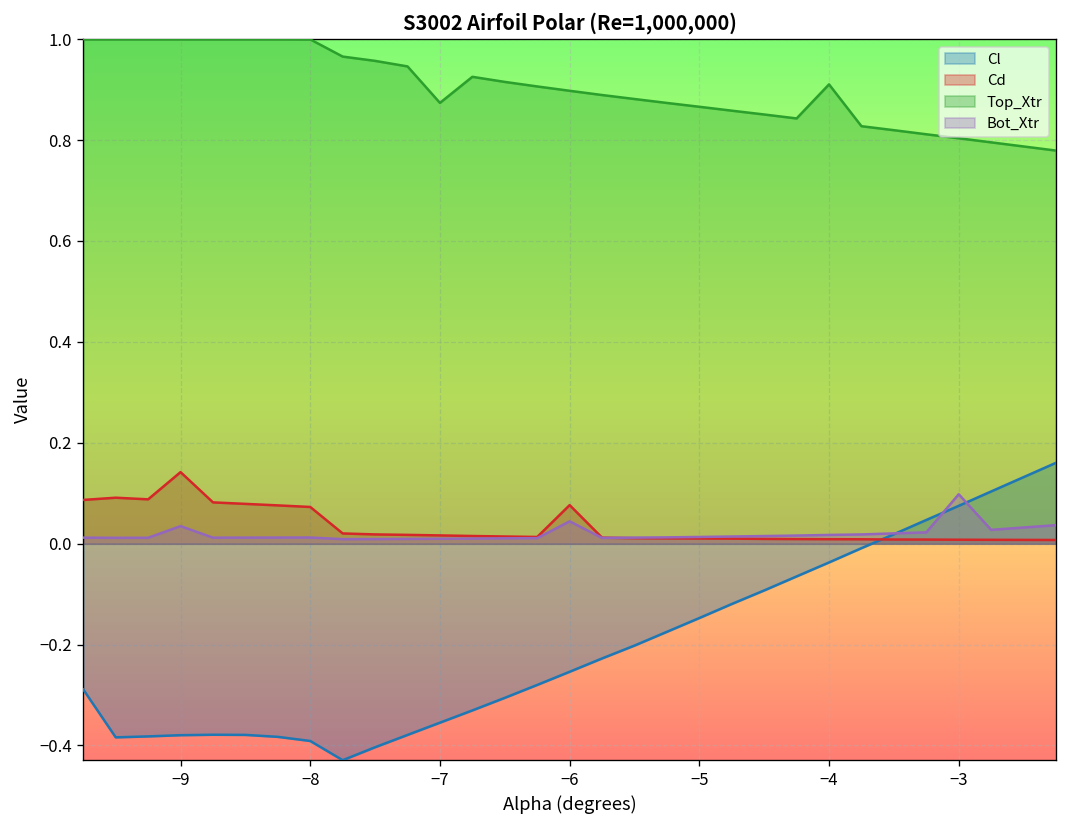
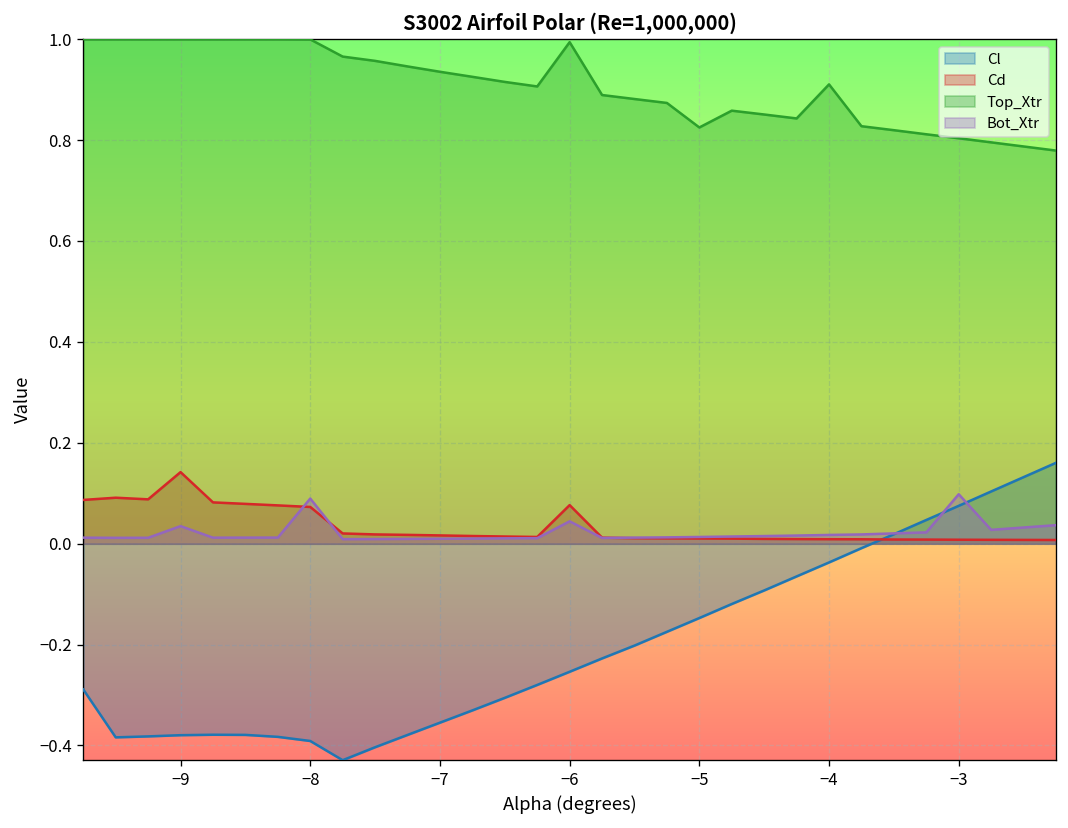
  {
    "Cd": {
      "−9": 0.14,
      "−8": 0.07,
      "−7": 0.02,
      "−6": 0.08,
      "−4": 0.01,
      "−3": 0.01
    },
    "Top_Xtr": {
      "−9": 1.00,
      "−8": 1.00,
-     "−7": 0.87,
-     "−6": 0.90,
-     "−5": 0.87,
+     "−7": 0.94,
+     "−6": 0.99,
+     "−5": 0.83,
      "−4": 0.91
    },
    "Bot_Xtr": {
      "−9": 0.03,
-     "−8": 0.01,
+     "−8": 0.09,
      "−7": 0.01,
      "−6": 0.04,
      "−4": 0.02,
      "−3": 0.10
    }
  }
